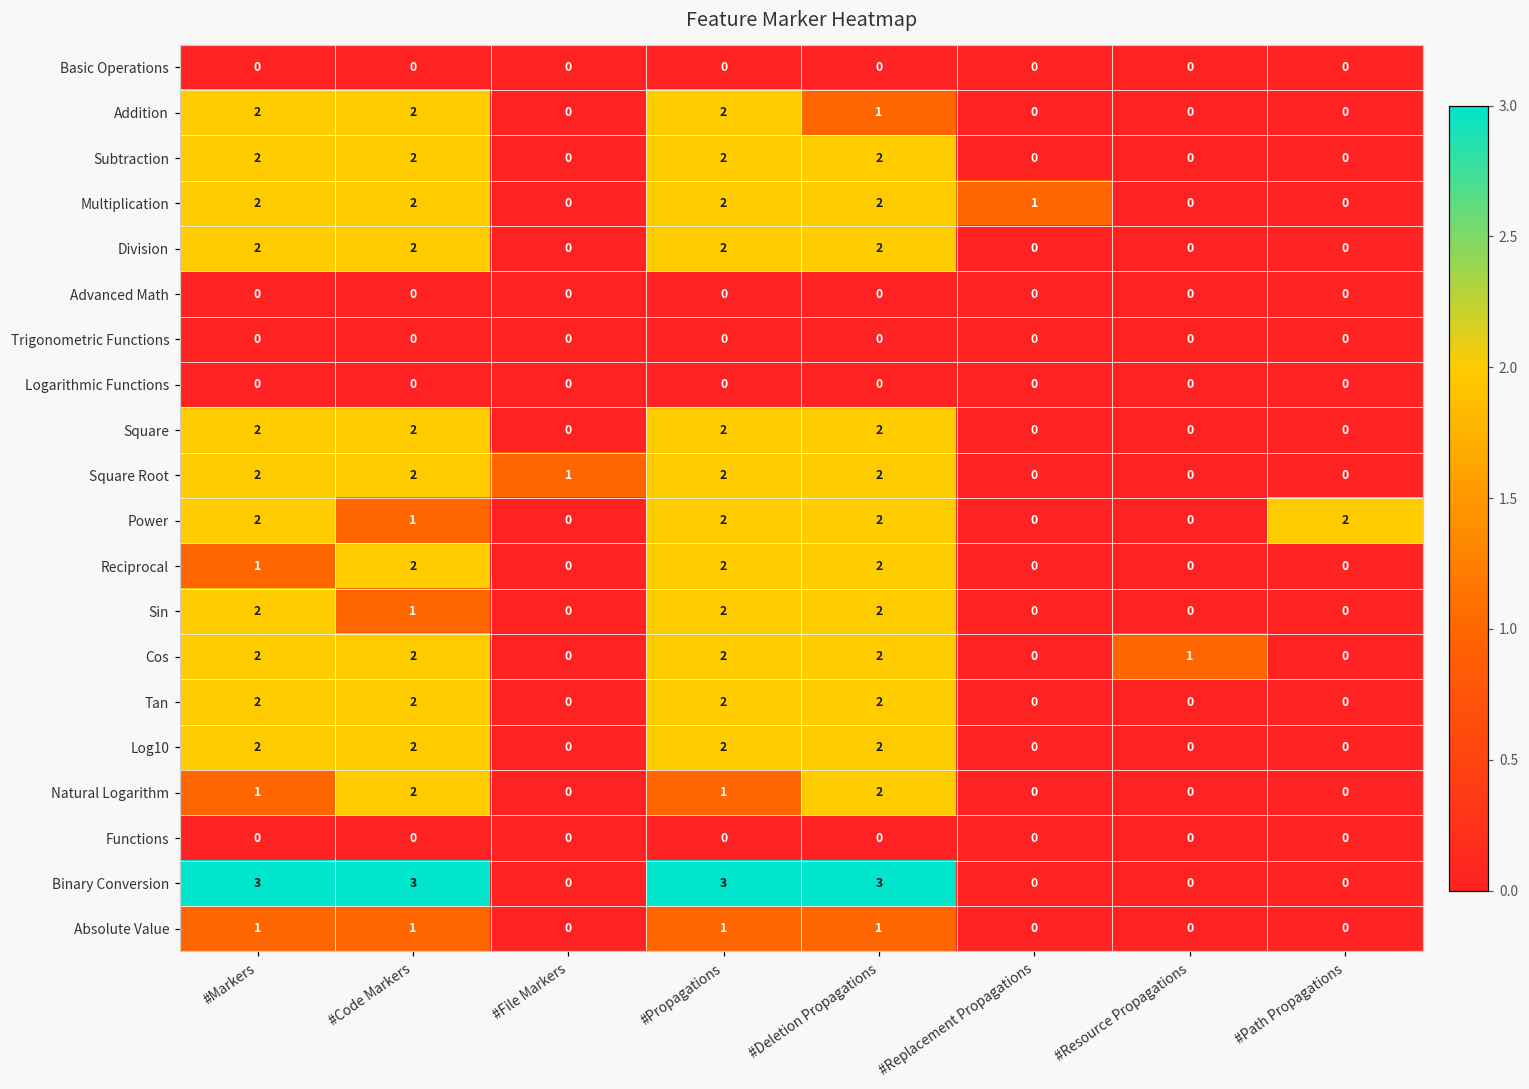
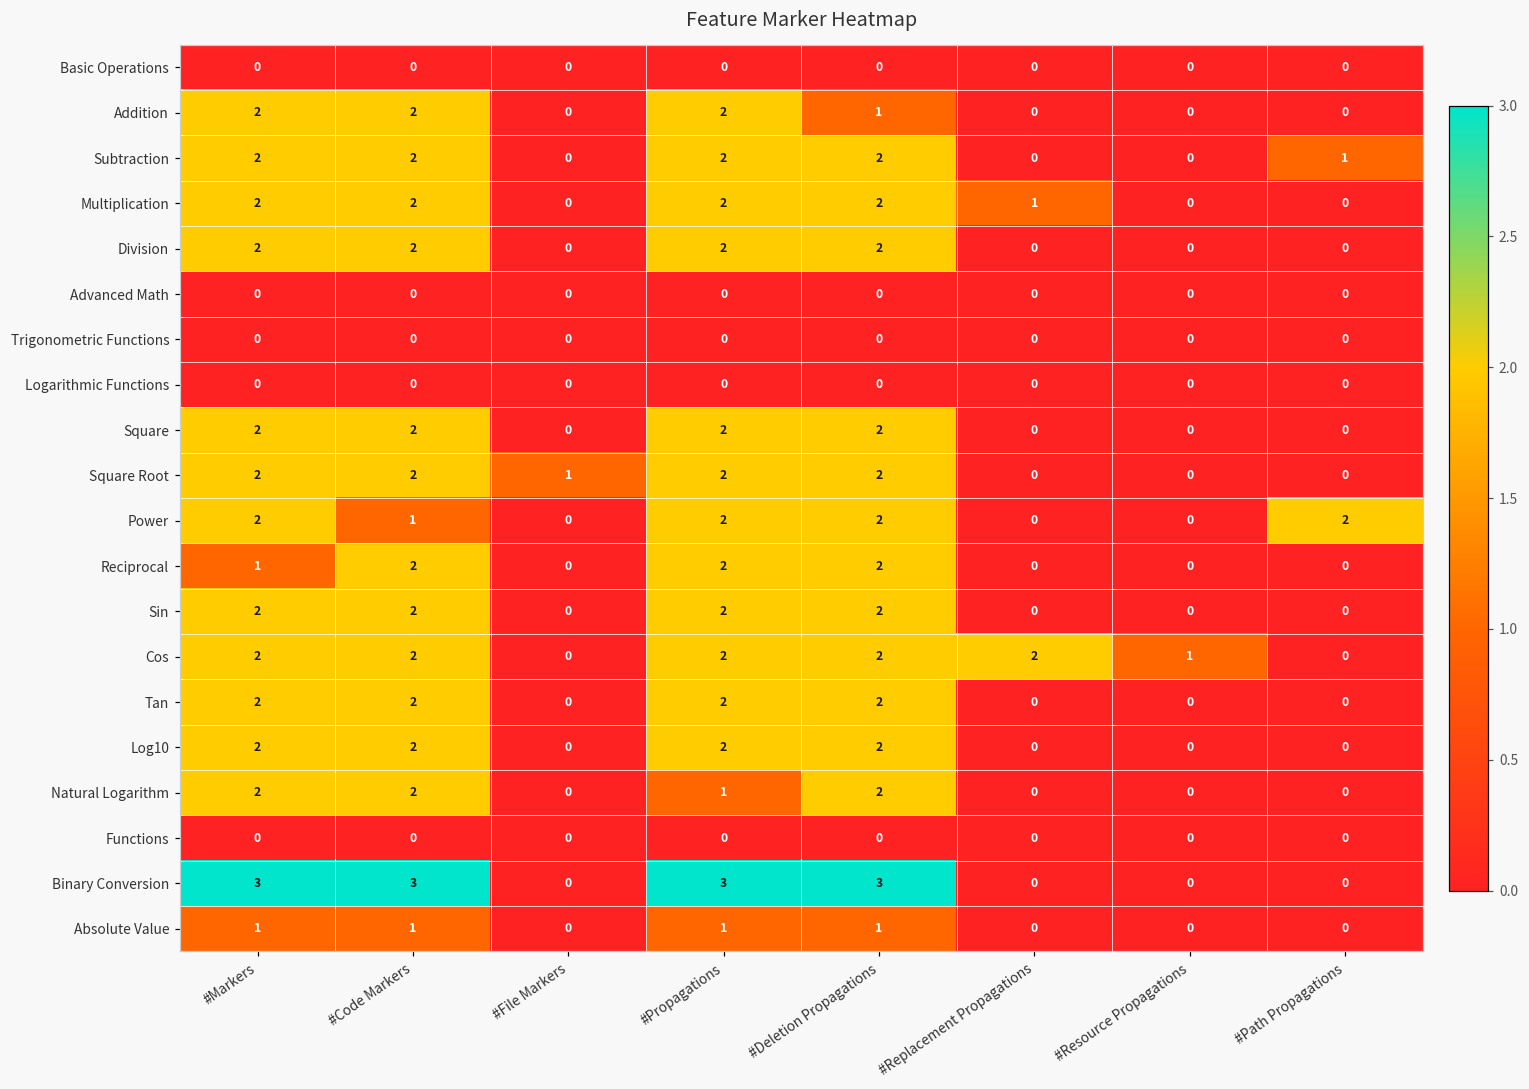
  {
    "Basic Operations": {
      "#Markers": 0,
      "#Code Markers": 0,
      "#File Markers": 0,
      "#Propagations": 0,
      "#Deletion Propagations": 0,
      "#Replacement Propagations": 0,
      "#Resource Propagations": 0,
      "#Path Propagations": 0
    },
    "Addition": {
      "#Markers": 2,
      "#Code Markers": 2,
      "#File Markers": 0,
      "#Propagations": 2,
      "#Deletion Propagations": 1,
      "#Replacement Propagations": 0,
      "#Resource Propagations": 0,
      "#Path Propagations": 0
    },
    "Subtraction": {
      "#Markers": 2,
      "#Code Markers": 2,
      "#File Markers": 0,
      "#Propagations": 2,
      "#Deletion Propagations": 2,
      "#Replacement Propagations": 0,
      "#Resource Propagations": 0,
-     "#Path Propagations": 0
+     "#Path Propagations": 1
    },
    "Multiplication": {
      "#Markers": 2,
      "#Code Markers": 2,
      "#File Markers": 0,
      "#Propagations": 2,
      "#Deletion Propagations": 2,
      "#Replacement Propagations": 1,
      "#Resource Propagations": 0,
      "#Path Propagations": 0
    },
    "Division": {
      "#Markers": 2,
      "#Code Markers": 2,
      "#File Markers": 0,
      "#Propagations": 2,
      "#Deletion Propagations": 2,
      "#Replacement Propagations": 0,
      "#Resource Propagations": 0,
      "#Path Propagations": 0
    },
    "Advanced Math": {
      "#Markers": 0,
      "#Code Markers": 0,
      "#File Markers": 0,
      "#Propagations": 0,
      "#Deletion Propagations": 0,
      "#Replacement Propagations": 0,
      "#Resource Propagations": 0,
      "#Path Propagations": 0
    },
    "Trigonometric Functions": {
      "#Markers": 0,
      "#Code Markers": 0,
      "#File Markers": 0,
      "#Propagations": 0,
      "#Deletion Propagations": 0,
      "#Replacement Propagations": 0,
      "#Resource Propagations": 0,
      "#Path Propagations": 0
    },
    "Logarithmic Functions": {
      "#Markers": 0,
      "#Code Markers": 0,
      "#File Markers": 0,
      "#Propagations": 0,
      "#Deletion Propagations": 0,
      "#Replacement Propagations": 0,
      "#Resource Propagations": 0,
      "#Path Propagations": 0
    },
    "Square": {
      "#Markers": 2,
      "#Code Markers": 2,
      "#File Markers": 0,
      "#Propagations": 2,
      "#Deletion Propagations": 2,
      "#Replacement Propagations": 0,
      "#Resource Propagations": 0,
      "#Path Propagations": 0
    },
    "Square Root": {
      "#Markers": 2,
      "#Code Markers": 2,
      "#File Markers": 1,
      "#Propagations": 2,
      "#Deletion Propagations": 2,
      "#Replacement Propagations": 0,
      "#Resource Propagations": 0,
      "#Path Propagations": 0
    },
    "Power": {
      "#Markers": 2,
      "#Code Markers": 1,
      "#File Markers": 0,
      "#Propagations": 2,
      "#Deletion Propagations": 2,
      "#Replacement Propagations": 0,
      "#Resource Propagations": 0,
      "#Path Propagations": 2
    },
    "Reciprocal": {
      "#Markers": 1,
      "#Code Markers": 2,
      "#File Markers": 0,
      "#Propagations": 2,
      "#Deletion Propagations": 2,
      "#Replacement Propagations": 0,
      "#Resource Propagations": 0,
      "#Path Propagations": 0
    },
    "Sin": {
      "#Markers": 2,
-     "#Code Markers": 1,
+     "#Code Markers": 2,
      "#File Markers": 0,
      "#Propagations": 2,
      "#Deletion Propagations": 2,
      "#Replacement Propagations": 0,
      "#Resource Propagations": 0,
      "#Path Propagations": 0
    },
    "Cos": {
      "#Markers": 2,
      "#Code Markers": 2,
      "#File Markers": 0,
      "#Propagations": 2,
      "#Deletion Propagations": 2,
-     "#Replacement Propagations": 0,
+     "#Replacement Propagations": 2,
      "#Resource Propagations": 1,
      "#Path Propagations": 0
    },
    "Tan": {
      "#Markers": 2,
      "#Code Markers": 2,
      "#File Markers": 0,
      "#Propagations": 2,
      "#Deletion Propagations": 2,
      "#Replacement Propagations": 0,
      "#Resource Propagations": 0,
      "#Path Propagations": 0
    },
    "Log10": {
      "#Markers": 2,
      "#Code Markers": 2,
      "#File Markers": 0,
      "#Propagations": 2,
      "#Deletion Propagations": 2,
      "#Replacement Propagations": 0,
      "#Resource Propagations": 0,
      "#Path Propagations": 0
    },
    "Natural Logarithm": {
-     "#Markers": 1,
+     "#Markers": 2,
      "#Code Markers": 2,
      "#File Markers": 0,
      "#Propagations": 1,
      "#Deletion Propagations": 2,
      "#Replacement Propagations": 0,
      "#Resource Propagations": 0,
      "#Path Propagations": 0
    },
    "Functions": {
      "#Markers": 0,
      "#Code Markers": 0,
      "#File Markers": 0,
      "#Propagations": 0,
      "#Deletion Propagations": 0,
      "#Replacement Propagations": 0,
      "#Resource Propagations": 0,
      "#Path Propagations": 0
    },
    "Binary Conversion": {
      "#Markers": 3,
      "#Code Markers": 3,
      "#File Markers": 0,
      "#Propagations": 3,
      "#Deletion Propagations": 3,
      "#Replacement Propagations": 0,
      "#Resource Propagations": 0,
      "#Path Propagations": 0
    },
    "Absolute Value": {
      "#Markers": 1,
      "#Code Markers": 1,
      "#File Markers": 0,
      "#Propagations": 1,
      "#Deletion Propagations": 1,
      "#Replacement Propagations": 0,
      "#Resource Propagations": 0,
      "#Path Propagations": 0
    }
  }
